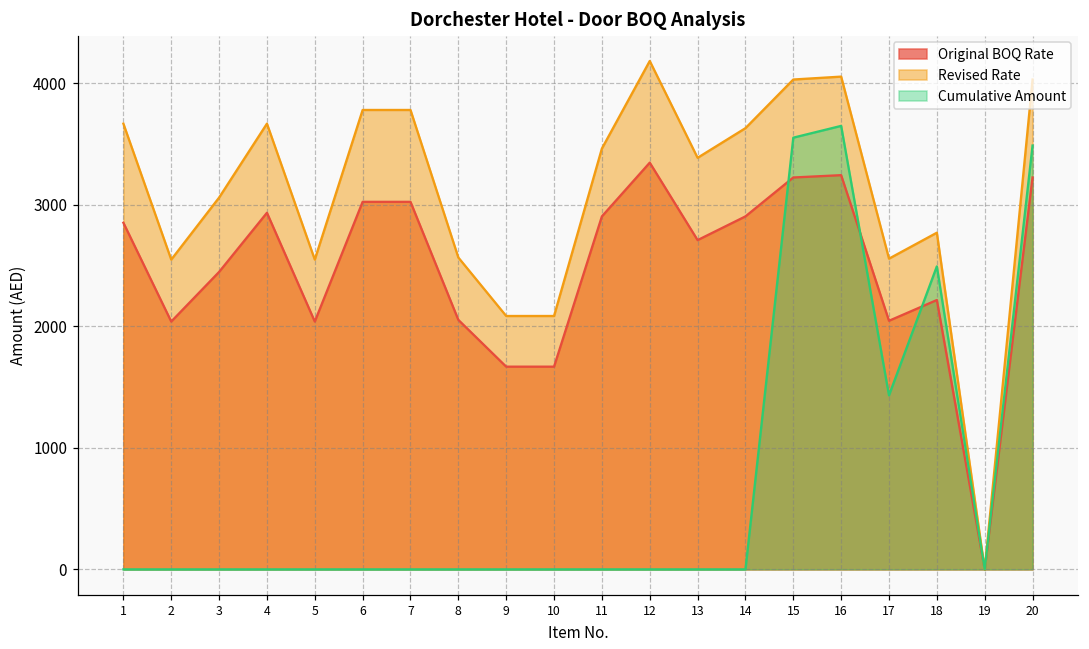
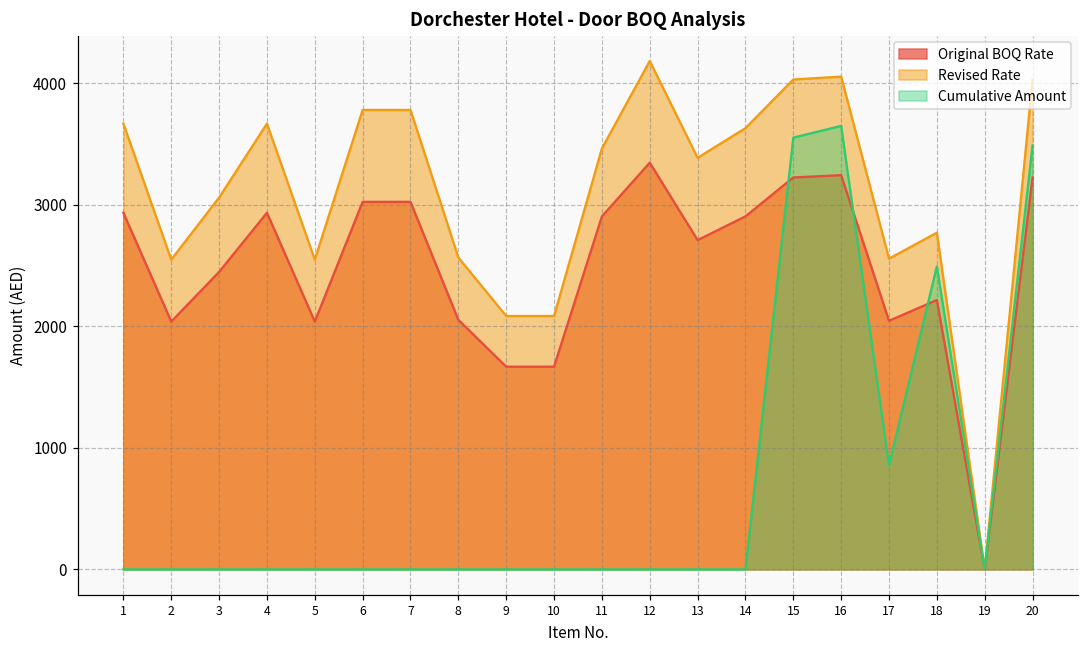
  {
    "Original BOQ Rate": {
-     "1": 2850,
+     "1": 2930,
      "2": 2040,
      "3": 2450,
      "4": 2930,
      "5": 2040,
      "6": 3020,
      "7": 3020,
      "8": 2050,
      "9": 1670,
      "10": 1670,
      "11": 2900,
      "12": 3350,
      "13": 2710,
      "14": 2900,
      "15": 3220,
      "16": 3240,
      "17": 2040,
      "18": 2220,
      "20": 3220
    },
    "Revised Rate": {
      "1": 3670,
      "2": 2550,
      "3": 3060,
      "4": 3670,
      "5": 2550,
      "6": 3780,
      "7": 3780,
      "8": 2570,
      "9": 2080,
      "10": 2080,
      "11": 3460,
      "12": 4180,
      "13": 3390,
      "14": 3630,
      "15": 4030,
      "16": 4050,
      "17": 2560,
      "18": 2770
    },
    "Cumulative Amount": {
      "1": 0,
      "2": 0,
      "3": 0,
      "4": 0,
      "5": 0,
      "6": 0,
      "7": 0,
      "8": 0,
      "9": 0,
      "10": 0,
      "11": 0,
      "12": 0,
      "13": 0,
      "14": 0,
      "15": 3550,
      "16": 3650,
-     "17": 1430,
+     "17": 860,
      "18": 2490,
      "20": 3490
    }
  }
